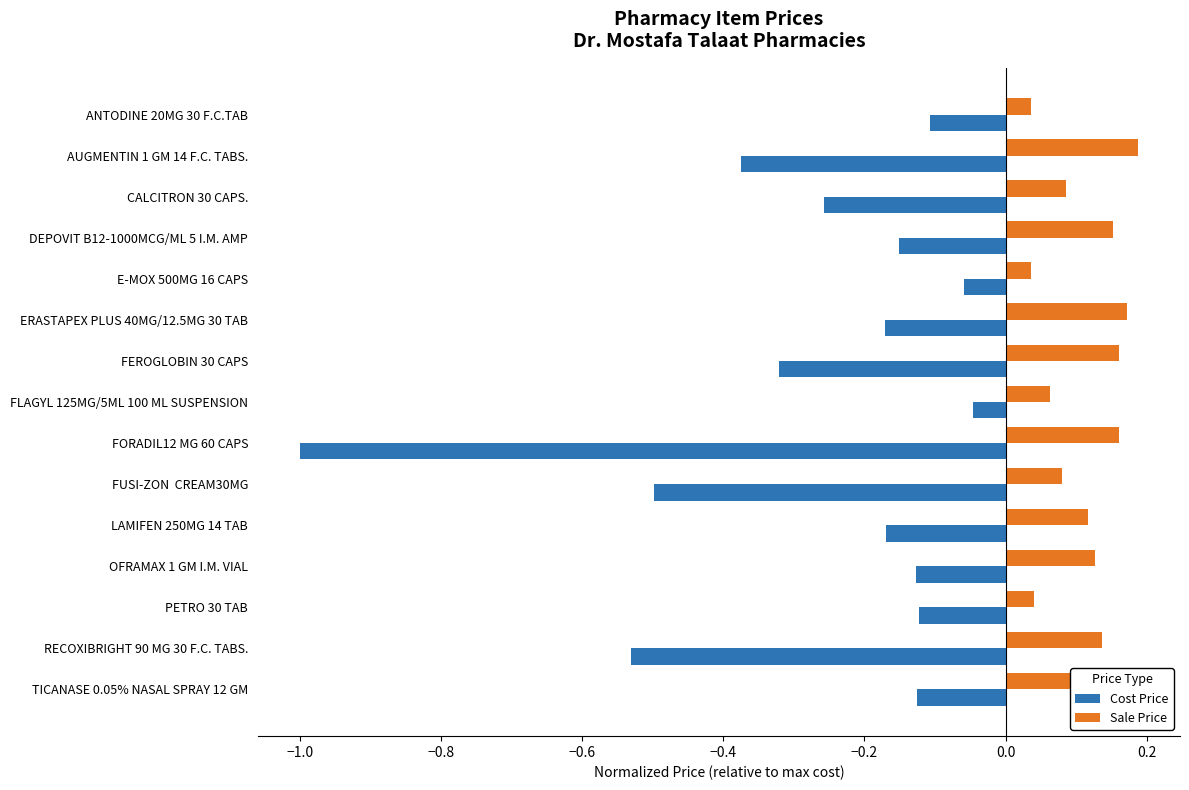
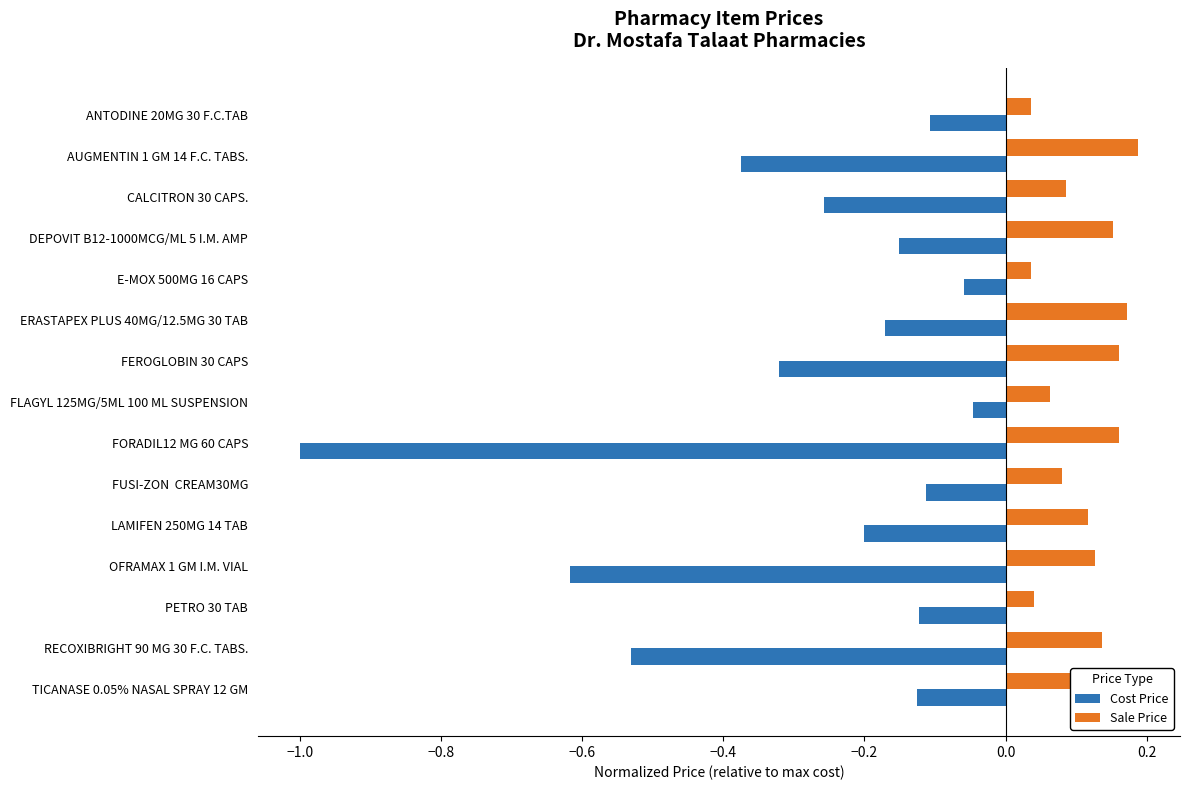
  {
    "Cost Price": {
      "ANTODINE 20MG 30 F.C.TAB": -0.11,
      "AUGMENTIN 1 GM 14 F.C. TABS.": -0.38,
      "CALCITRON 30 CAPS.": -0.26,
      "DEPOVIT B12-1000MCG/ML 5 I.M. AMP": -0.15,
      "E-MOX 500MG 16 CAPS": -0.06,
      "ERASTAPEX PLUS 40MG/12.5MG 30 TAB": -0.17,
      "FEROGLOBIN 30 CAPS": -0.32,
      "FLAGYL 125MG/5ML 100 ML SUSPENSION": -0.05,
      "FORADIL12 MG 60 CAPS": -1.00,
-     "FUSI-ZON CREAM30MG": -0.50,
-     "LAMIFEN 250MG 14 TAB": -0.17,
-     "OFRAMAX 1 GM I.M. VIAL": -0.13,
+     "FUSI-ZON CREAM30MG": -0.11,
+     "LAMIFEN 250MG 14 TAB": -0.20,
+     "OFRAMAX 1 GM I.M. VIAL": -0.62,
      "PETRO 30 TAB": -0.12,
      "RECOXIBRIGHT 90 MG 30 F.C. TABS.": -0.53,
      "TICANASE 0.05% NASAL SPRAY 12 GM": -0.13
    },
    "Sale Price": {
      "ANTODINE 20MG 30 F.C.TAB": 0.04,
      "AUGMENTIN 1 GM 14 F.C. TABS.": 0.19,
      "CALCITRON 30 CAPS.": 0.08,
      "DEPOVIT B12-1000MCG/ML 5 I.M. AMP": 0.15,
      "E-MOX 500MG 16 CAPS": 0.04,
      "ERASTAPEX PLUS 40MG/12.5MG 30 TAB": 0.17,
      "FEROGLOBIN 30 CAPS": 0.16,
      "FLAGYL 125MG/5ML 100 ML SUSPENSION": 0.06,
      "FORADIL12 MG 60 CAPS": 0.16,
      "FUSI-ZON CREAM30MG": 0.08,
      "LAMIFEN 250MG 14 TAB": 0.12,
      "OFRAMAX 1 GM I.M. VIAL": 0.13,
      "PETRO 30 TAB": 0.04,
      "RECOXIBRIGHT 90 MG 30 F.C. TABS.": 0.14
    }
  }
